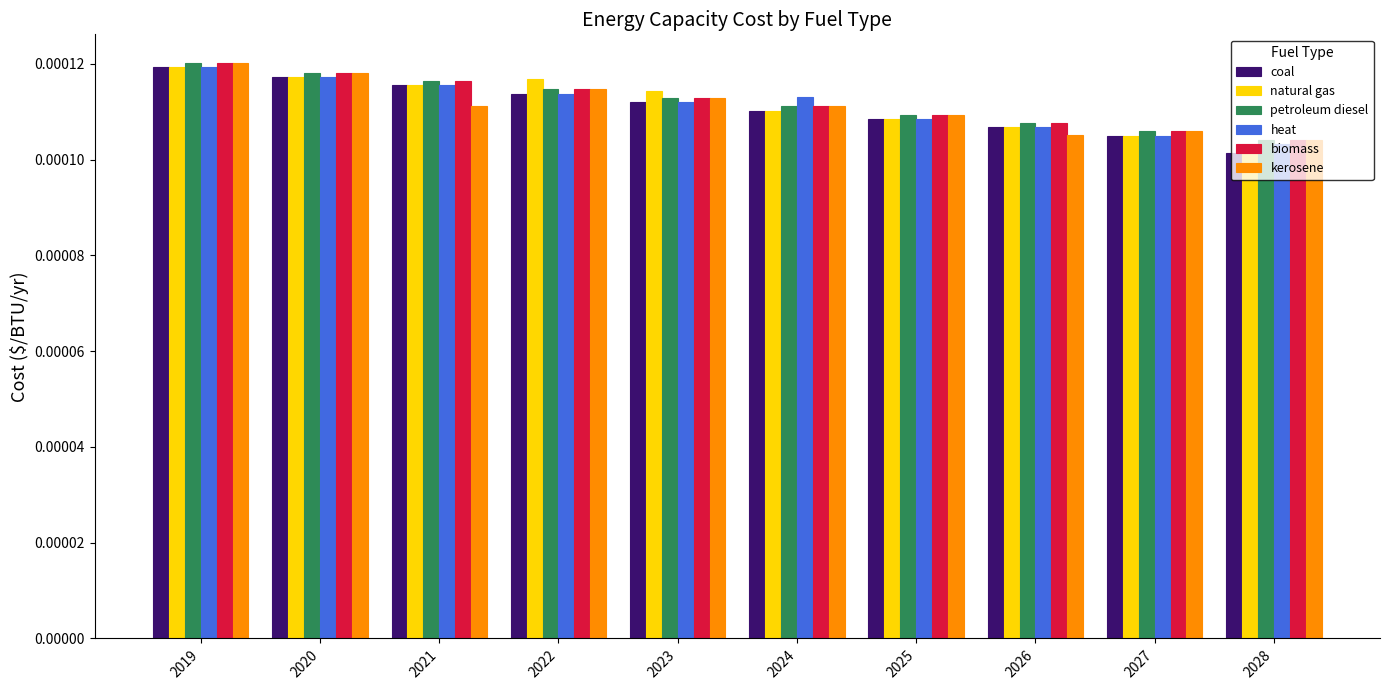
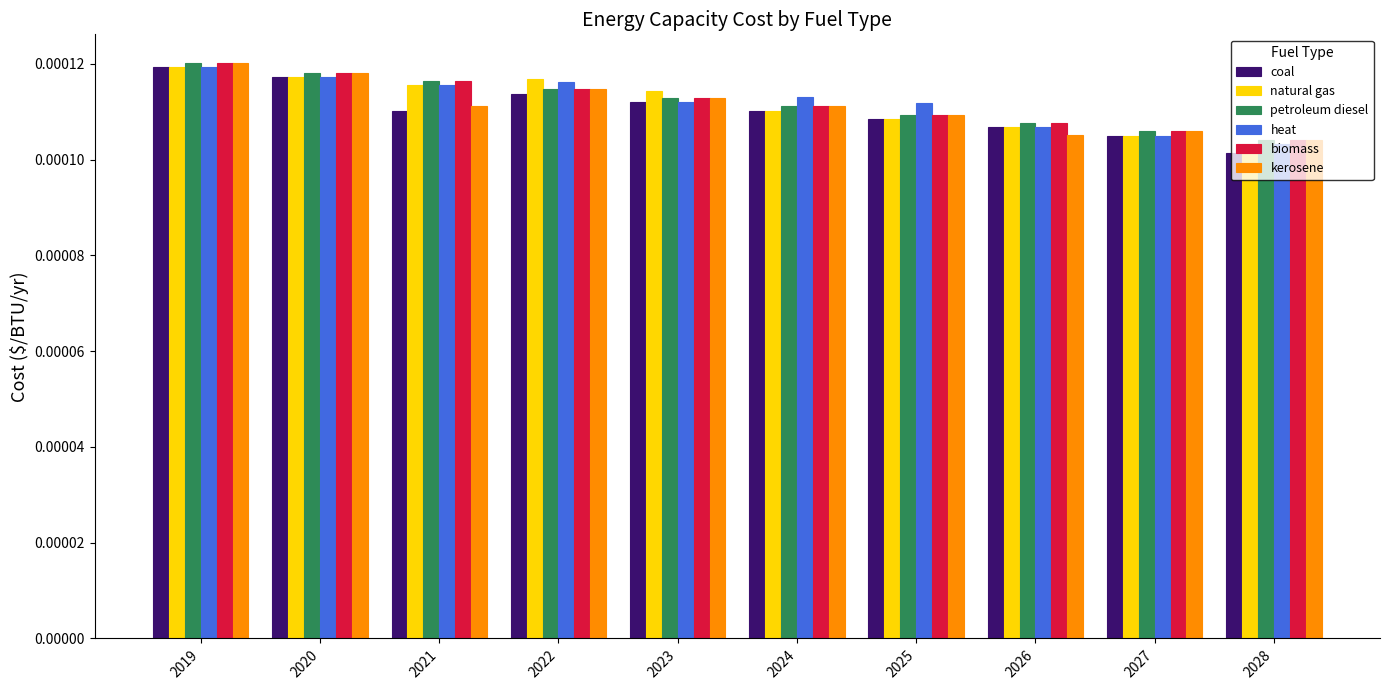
  {
    "coal": {
      "2019": 0.000119,
      "2020": 0.000117,
-     "2021": 0.000116,
+     "2021": 0.000110,
      "2022": 0.000114,
      "2023": 0.000112,
      "2024": 0.000110,
      "2025": 0.000108,
      "2026": 0.000107,
      "2027": 0.000105
    },
    "natural gas": {
      "2019": 0.000119,
      "2020": 0.000117,
      "2021": 0.000116,
      "2022": 0.000117,
      "2023": 0.000114,
      "2024": 0.000110,
      "2025": 0.000108,
      "2026": 0.000107,
      "2027": 0.000105
    },
    "petroleum diesel": {
      "2019": 0.000120,
      "2020": 0.000118,
      "2021": 0.000116,
      "2022": 0.000115,
      "2023": 0.000113,
      "2024": 0.000111,
      "2025": 0.000109,
      "2026": 0.000108,
      "2027": 0.000106
    },
    "heat": {
      "2019": 0.000119,
      "2020": 0.000117,
      "2021": 0.000116,
-     "2022": 0.000114,
+     "2022": 0.000116,
      "2023": 0.000112,
      "2024": 0.000113,
-     "2025": 0.000108,
+     "2025": 0.000112,
      "2026": 0.000107,
      "2027": 0.000105
    },
    "biomass": {
      "2019": 0.000120,
      "2020": 0.000118,
      "2021": 0.000116,
      "2022": 0.000115,
      "2023": 0.000113,
      "2024": 0.000111,
      "2025": 0.000109,
      "2026": 0.000108,
      "2027": 0.000106
    },
    "kerosene": {
      "2019": 0.000120,
      "2020": 0.000118,
      "2021": 0.000111,
      "2022": 0.000115,
      "2023": 0.000113,
      "2024": 0.000111,
      "2025": 0.000109,
      "2026": 0.000105,
      "2027": 0.000106
    }
  }
